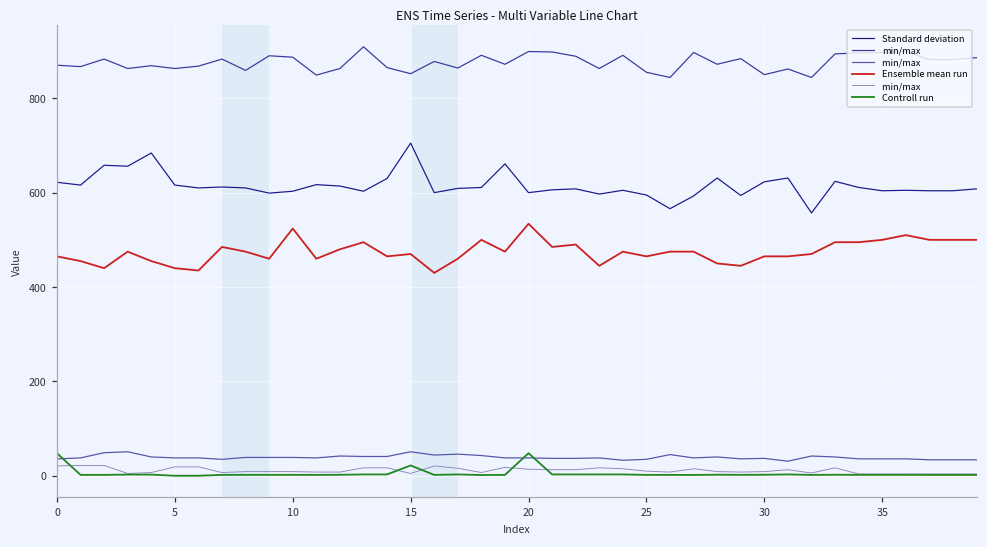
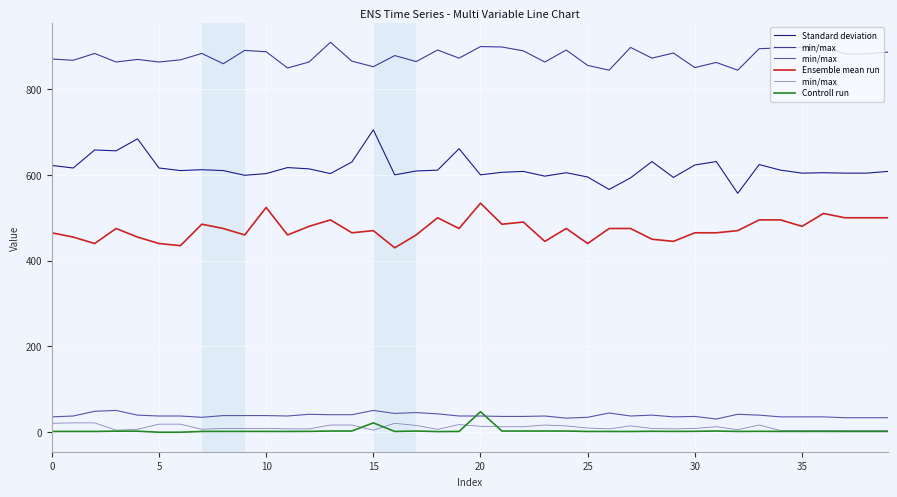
  {
    "Ensemble mean run": {
      "0": 470,
      "5": 440,
      "10": 520,
      "15": 470,
      "20": 530,
-     "25": 470,
+     "25": 440,
      "30": 470,
-     "35": 500
+     "35": 480
    },
    "Controll run": {
-     "0": 50,
+     "0": 0,
      "5": 0,
      "10": 0,
      "15": 20,
      "20": 50,
      "25": 0,
      "30": 0
    }
  }
